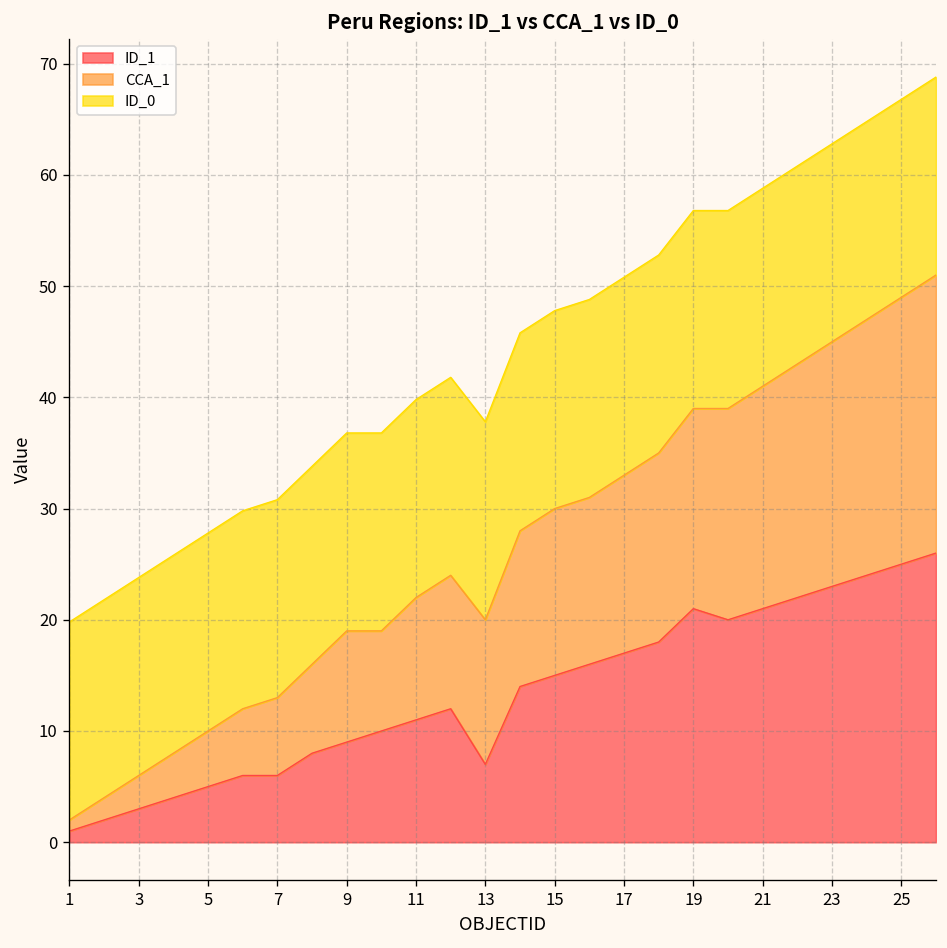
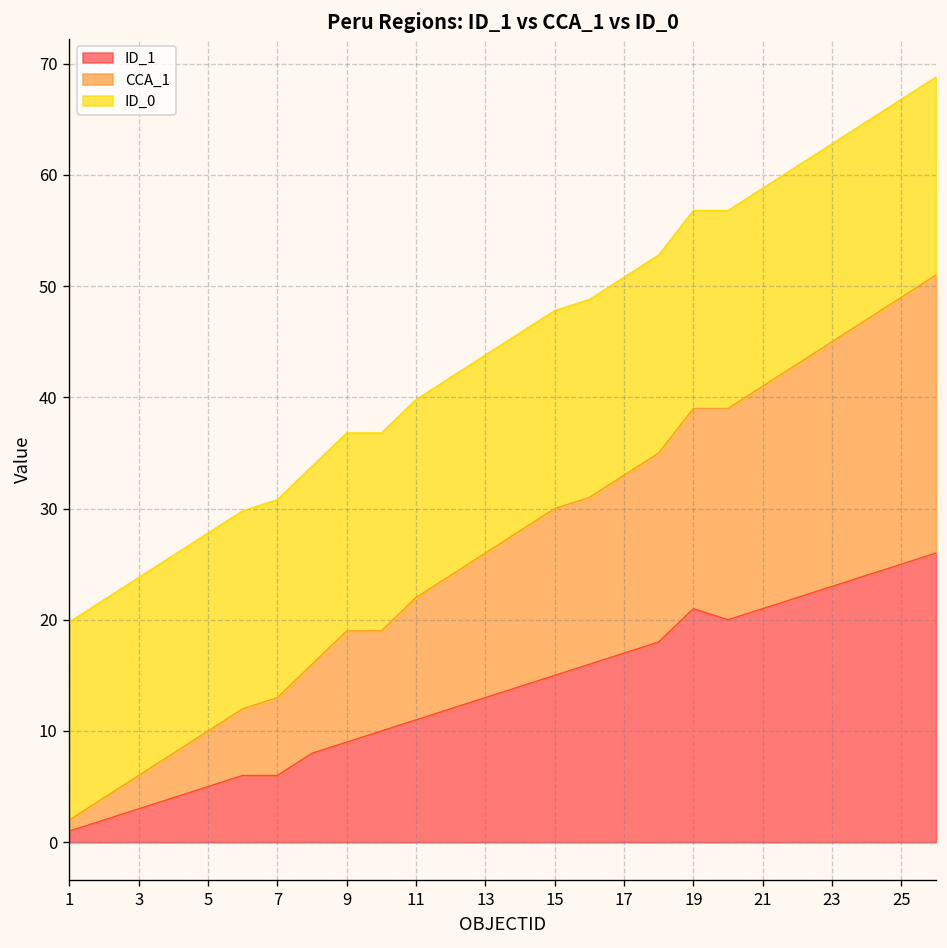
  {
    "ID_1": {
      "1": 1,
      "3": 3,
      "5": 5,
      "7": 6,
      "9": 9,
      "11": 11,
-     "13": 7,
+     "13": 13,
      "15": 15,
      "17": 17,
      "19": 21,
      "21": 21,
      "23": 23,
      "25": 25
    },
    "CCA_1": {
      "1": 1,
      "3": 3,
      "5": 5,
      "7": 7,
      "9": 10,
      "11": 11,
      "13": 13,
      "15": 15,
      "17": 16,
      "19": 18,
      "21": 20,
      "23": 22,
      "25": 24
    },
    "ID_0": {
      "1": 18,
      "3": 18,
      "5": 18,
      "7": 18,
      "9": 18,
      "11": 18,
      "13": 18,
      "15": 18,
      "17": 18,
      "19": 18,
      "21": 18,
      "23": 18,
      "25": 18
    }
  }
